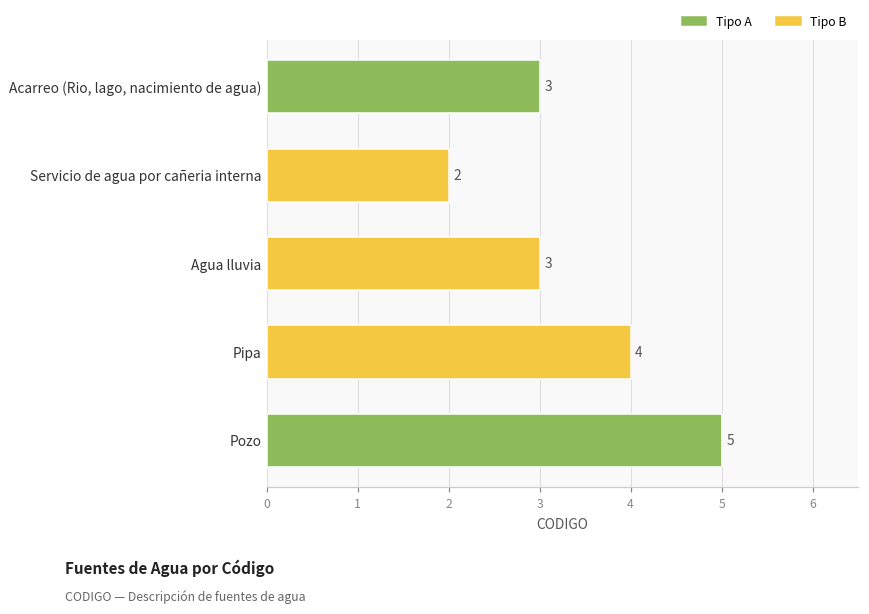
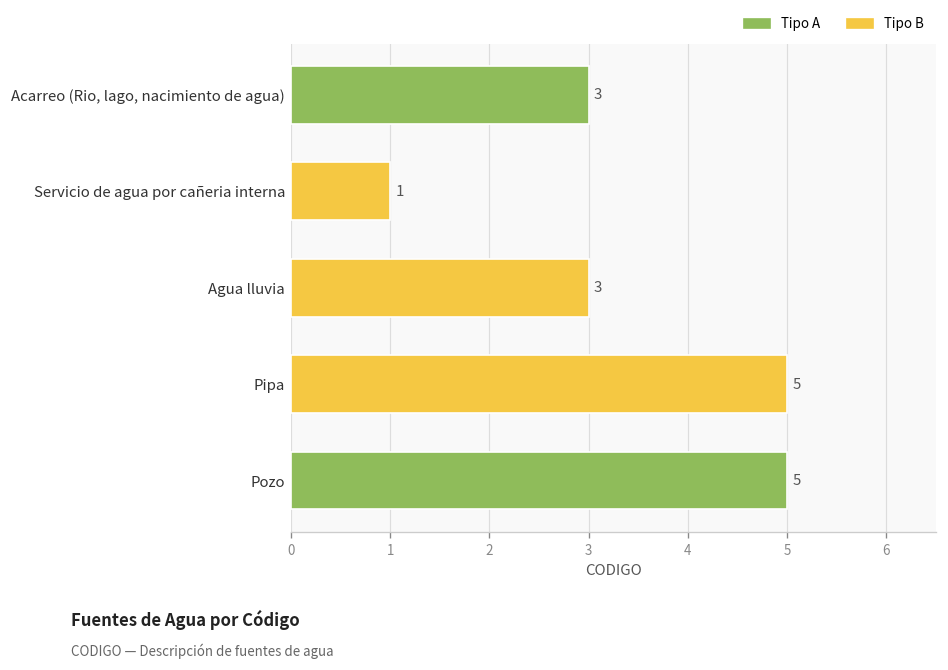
  {
    "Acarreo (Rio, lago, nacimiento de agua)": 3,
-   "Servicio de agua por cañeria interna": 2,
+   "Servicio de agua por cañeria interna": 1,
    "Agua lluvia": 3,
-   "Pipa": 4,
+   "Pipa": 5,
    "Pozo": 5
  }
